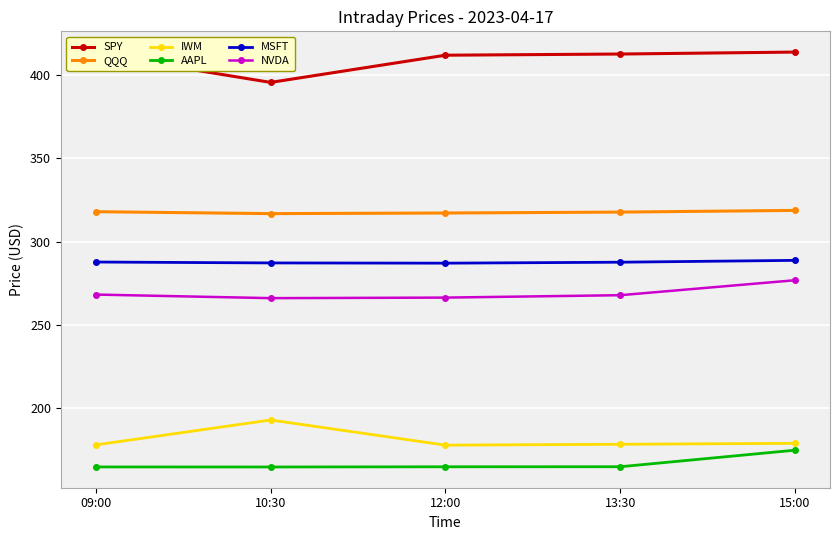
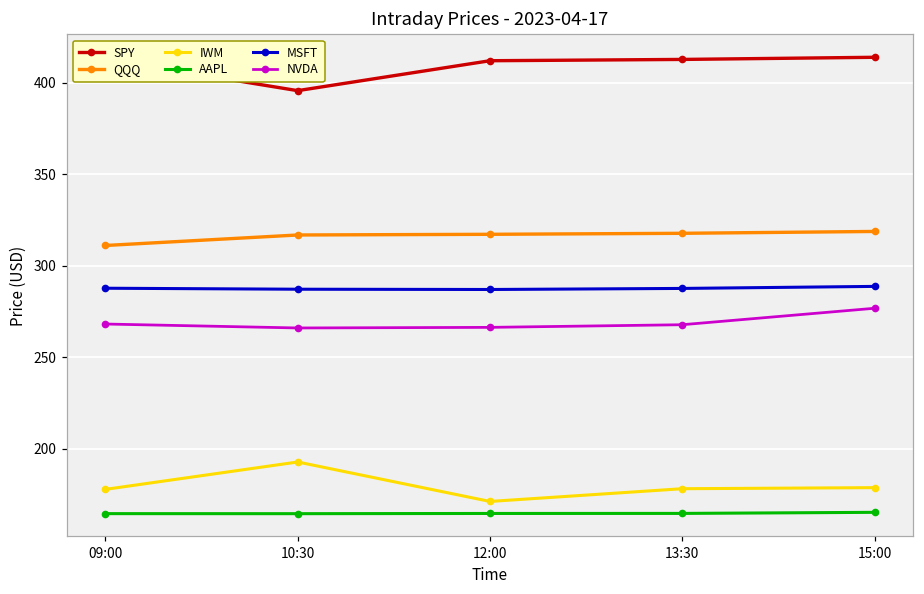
  {
    "SPY": {
      "10:30": 396,
      "12:00": 412,
      "13:30": 413,
      "15:00": 414
    },
    "QQQ": {
-     "09:00": 318,
+     "09:00": 311,
      "10:30": 317,
      "12:00": 317,
      "13:30": 318,
      "15:00": 319
    },
    "IWM": {
      "09:00": 178,
      "10:30": 193,
-     "12:00": 178,
+     "12:00": 171,
      "13:30": 178,
      "15:00": 179
    },
    "AAPL": {
      "09:00": 165,
      "10:30": 165,
      "12:00": 165,
      "13:30": 165,
-     "15:00": 175
+     "15:00": 165
    },
    "MSFT": {
      "09:00": 288,
      "10:30": 287,
      "12:00": 287,
      "13:30": 288,
      "15:00": 289
    },
    "NVDA": {
      "09:00": 268,
      "10:30": 266,
      "12:00": 266,
      "13:30": 268,
      "15:00": 277
    }
  }
